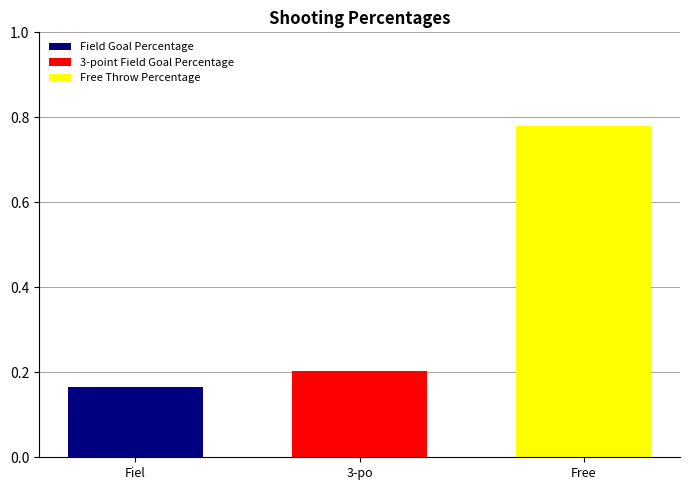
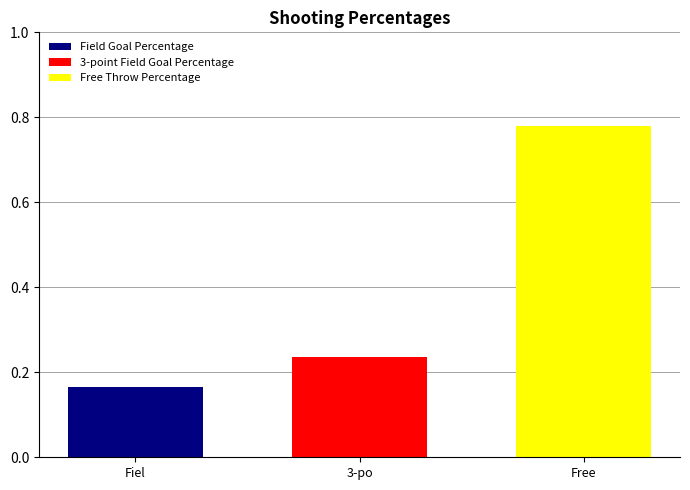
  {
    "Fiel": 0.17,
-   "3-po": 0.20,
+   "3-po": 0.24,
    "Free": 0.78
  }
